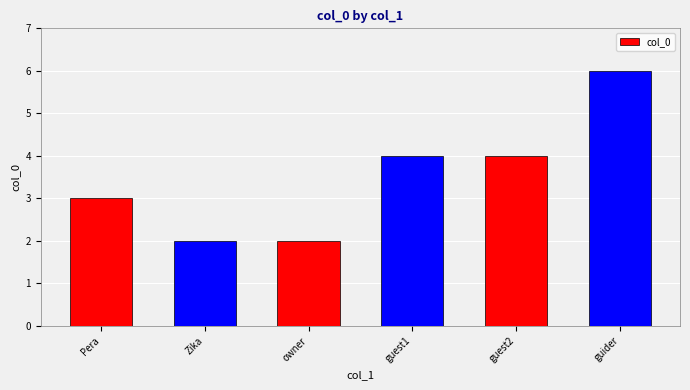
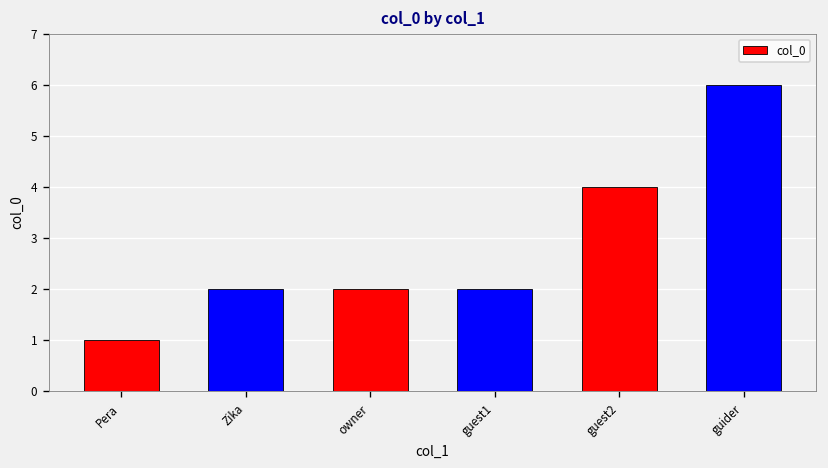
  {
-   "Pera": 3,
+   "Pera": 1,
    "Zika": 2,
    "owner": 2,
-   "guest1": 4,
+   "guest1": 2,
    "guest2": 4,
    "guider": 6
  }
